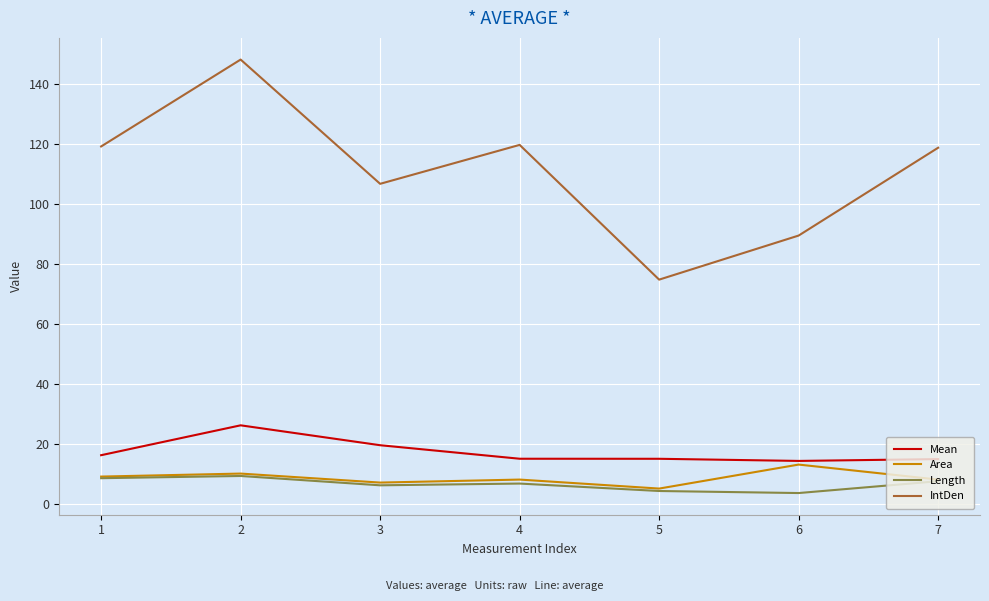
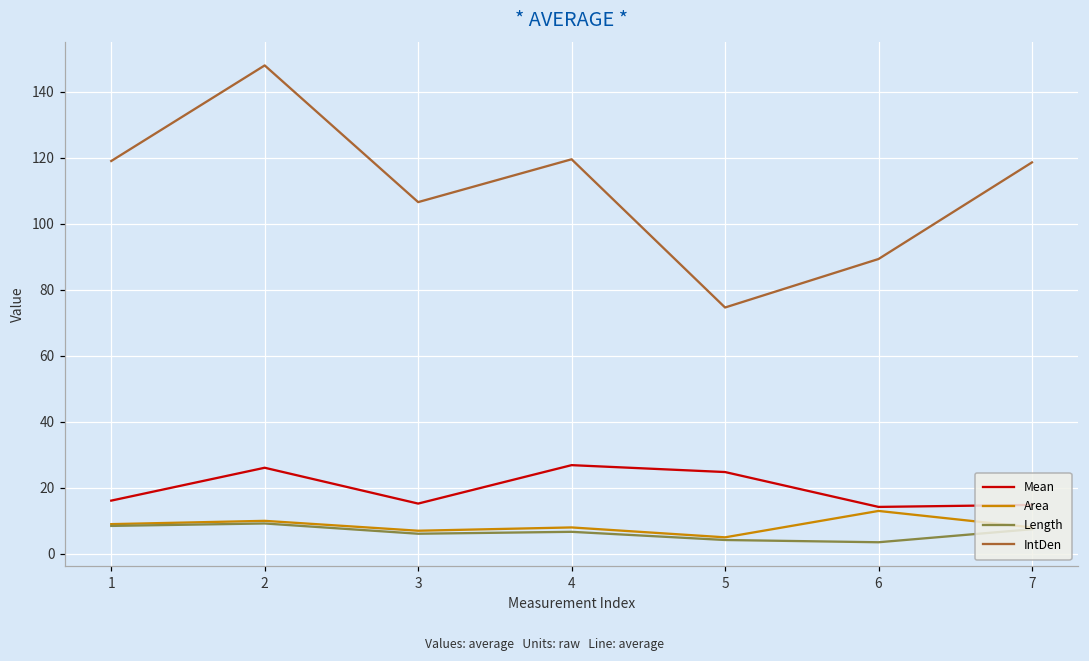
  {
    "Mean": {
      "1": 16,
      "2": 26,
-     "3": 19,
-     "4": 15,
-     "5": 15,
+     "3": 15,
+     "4": 27,
+     "5": 25,
      "6": 14
    },
    "Area": {
      "3": 7,
      "4": 8,
      "6": 13
    }
  }
